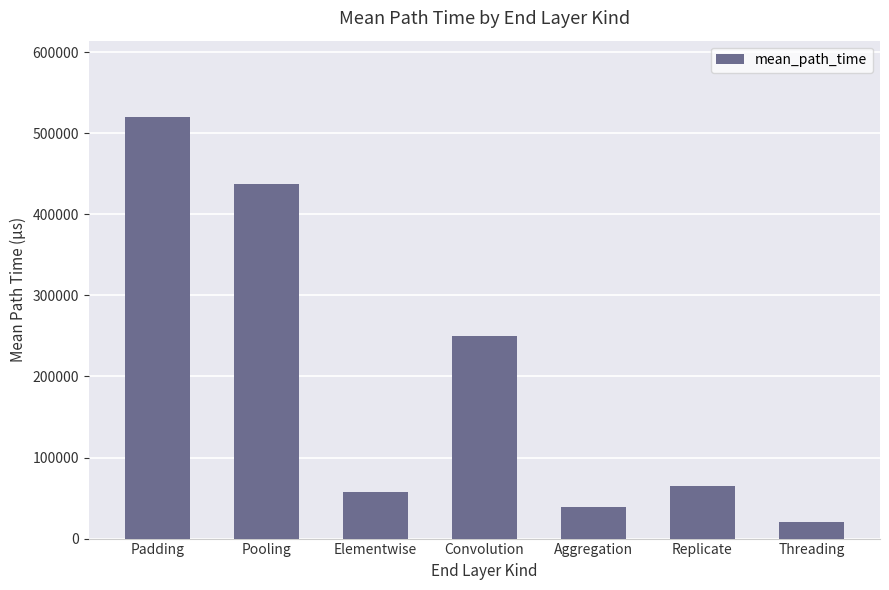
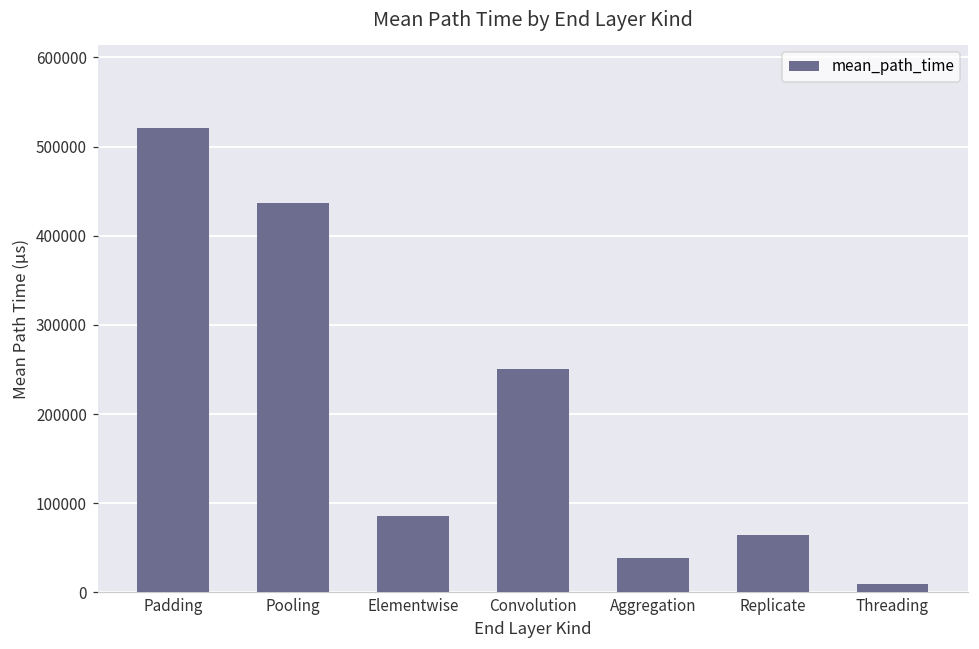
  {
    "Padding": 520000,
    "Pooling": 440000,
-   "Elementwise": 60000,
+   "Elementwise": 90000,
    "Convolution": 250000,
    "Aggregation": 40000,
    "Replicate": 60000,
-   "Threading": 20000
+   "Threading": 10000
  }
